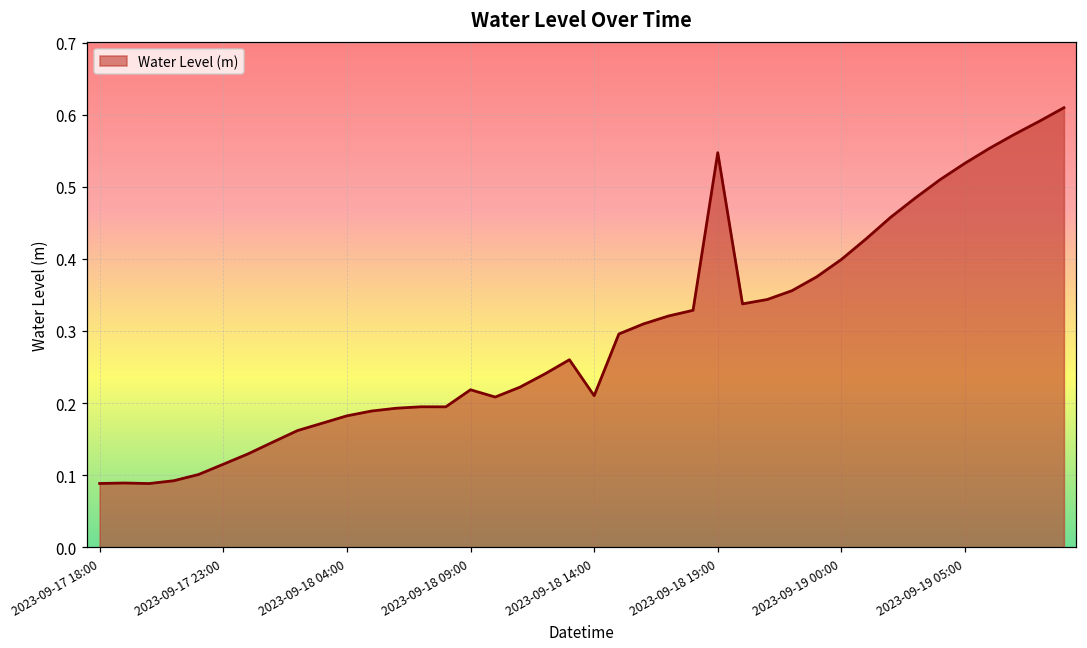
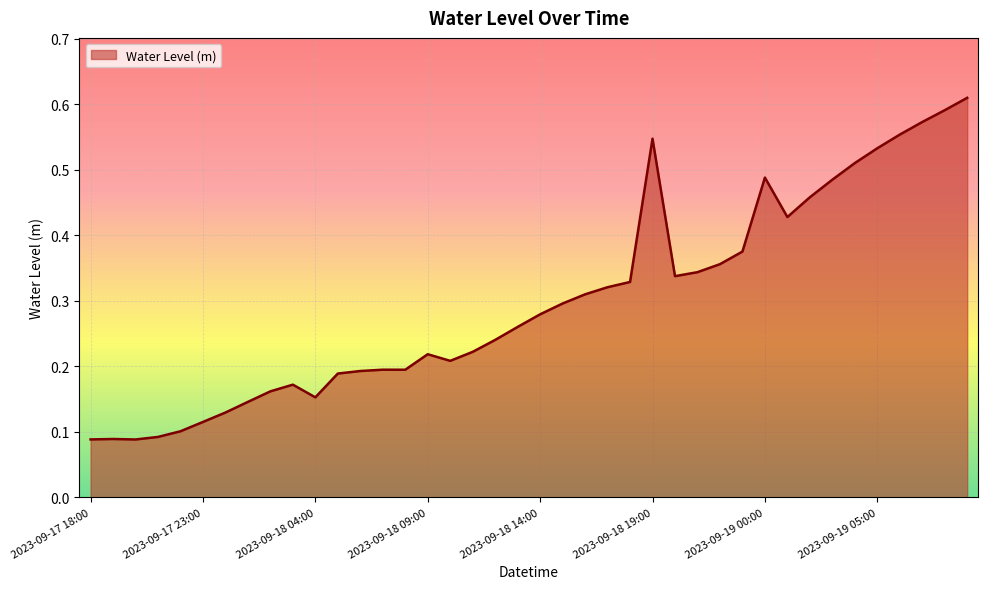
  {
    "2023-09-17 18:00": 0.09,
    "2023-09-17 23:00": 0.12,
-   "2023-09-18 04:00": 0.18,
+   "2023-09-18 04:00": 0.15,
    "2023-09-18 09:00": 0.22,
-   "2023-09-18 14:00": 0.21,
+   "2023-09-18 14:00": 0.28,
    "2023-09-18 19:00": 0.55,
-   "2023-09-19 00:00": 0.40,
+   "2023-09-19 00:00": 0.49,
    "2023-09-19 05:00": 0.53
  }
